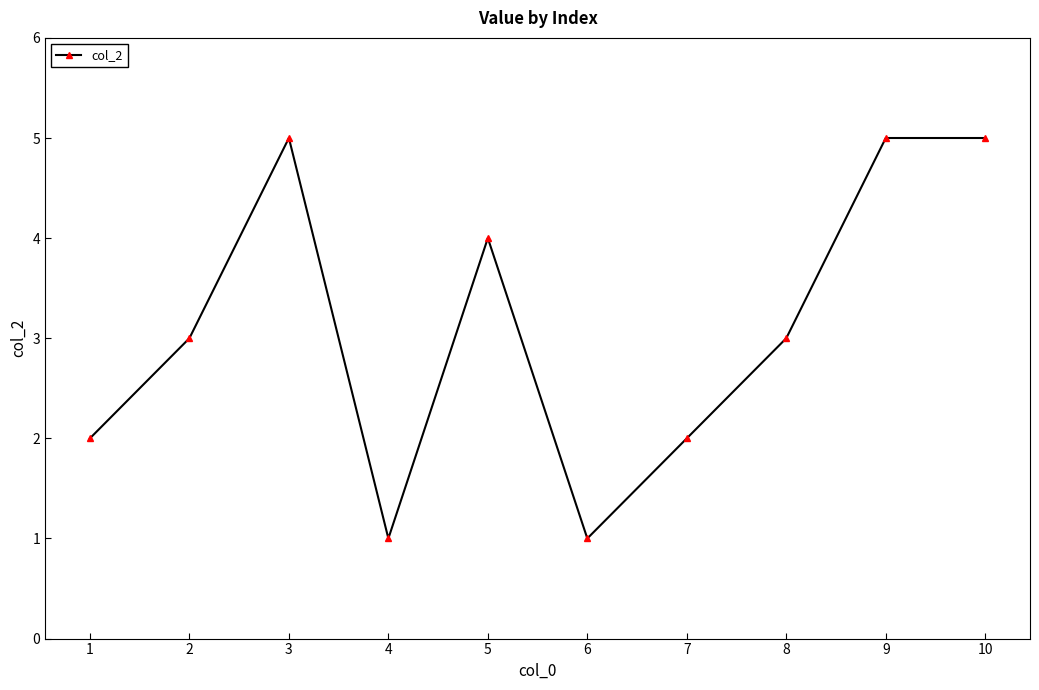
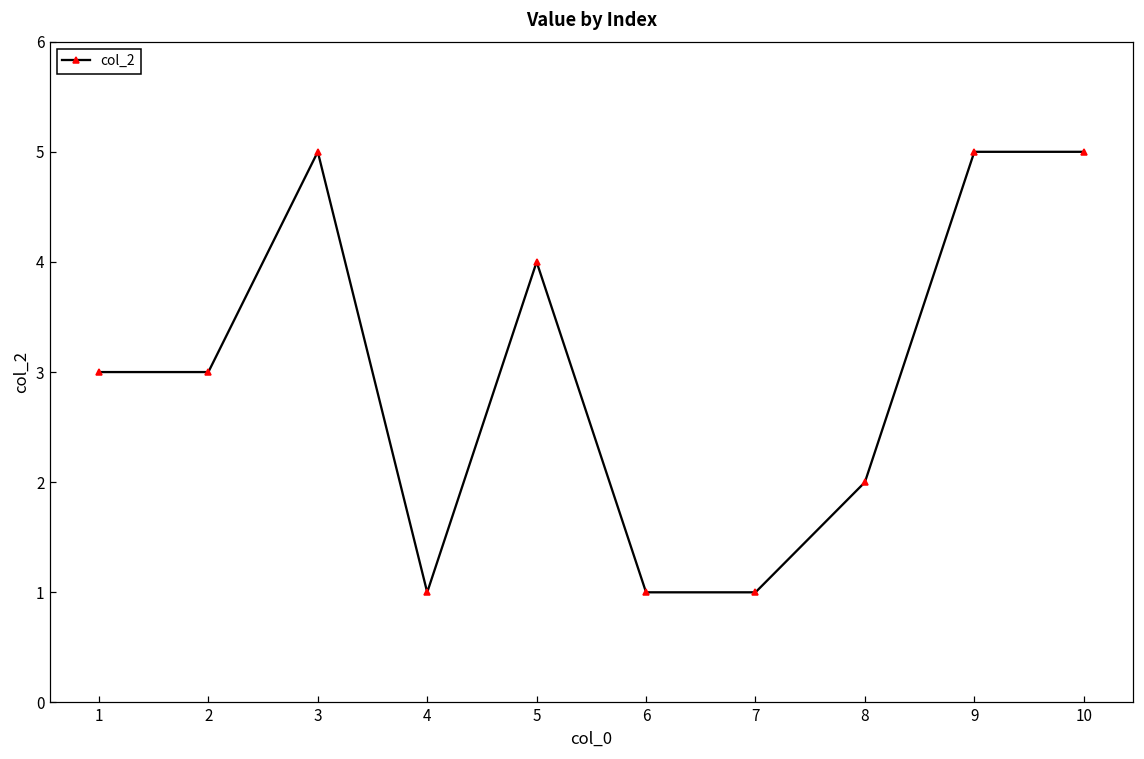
  {
-   "1": 2,
+   "1": 3,
    "2": 3,
    "3": 5,
    "4": 1,
    "5": 4,
    "6": 1,
-   "7": 2,
-   "8": 3,
+   "7": 1,
+   "8": 2,
    "9": 5,
    "10": 5
  }
